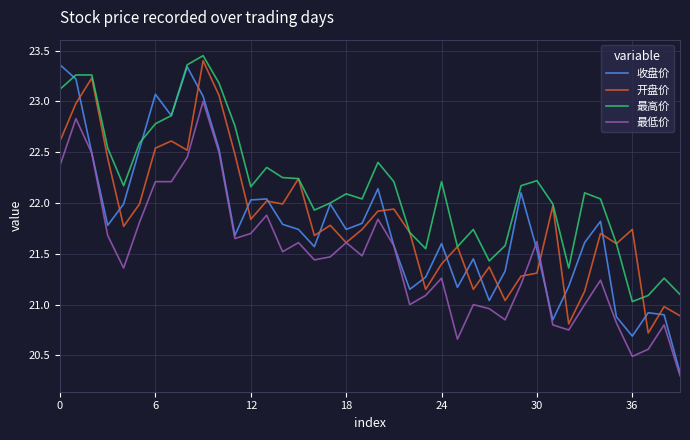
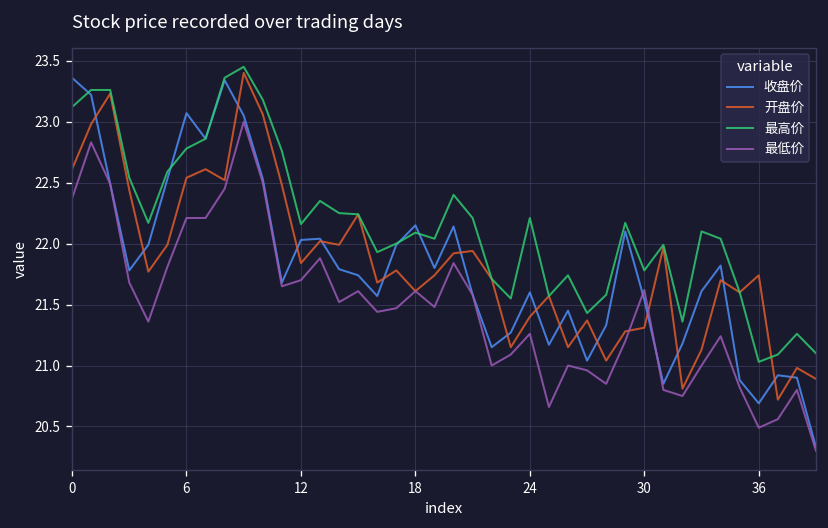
  {
    "收盘价": {
      "0": 23.36,
      "6": 23.07,
      "12": 22.03,
-     "18": 21.74,
+     "18": 22.15,
      "24": 21.60,
      "30": 21.54,
      "36": 20.69
    },
    "开盘价": {
      "0": 22.61,
      "6": 22.54,
      "12": 21.84,
      "24": 21.40,
      "30": 21.31,
      "36": 21.74
    },
    "最高价": {
      "0": 23.12,
      "6": 22.78,
      "12": 22.16,
      "18": 22.09,
      "24": 22.21,
-     "30": 22.22,
+     "30": 21.78,
      "36": 21.03
    },
    "最低价": {
      "0": 22.37,
      "6": 22.21,
      "12": 21.70,
      "24": 21.26,
      "30": 21.62,
      "36": 20.49
    }
  }
